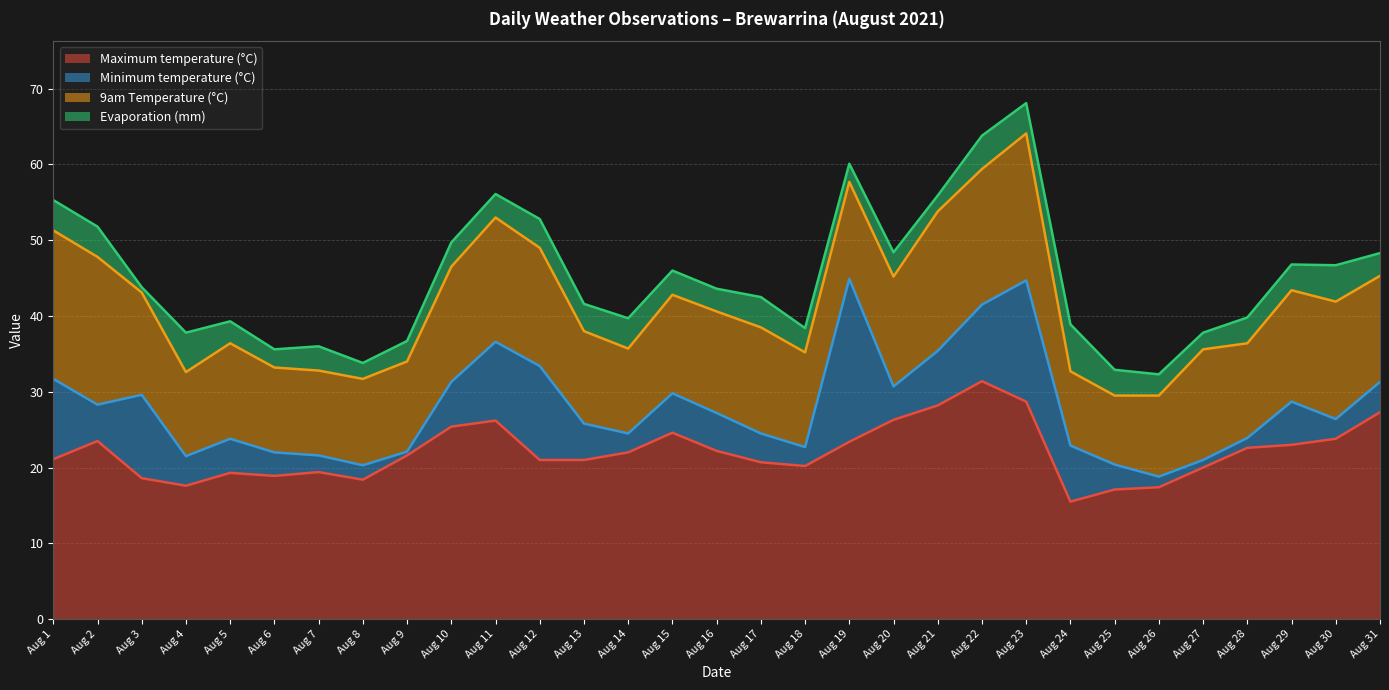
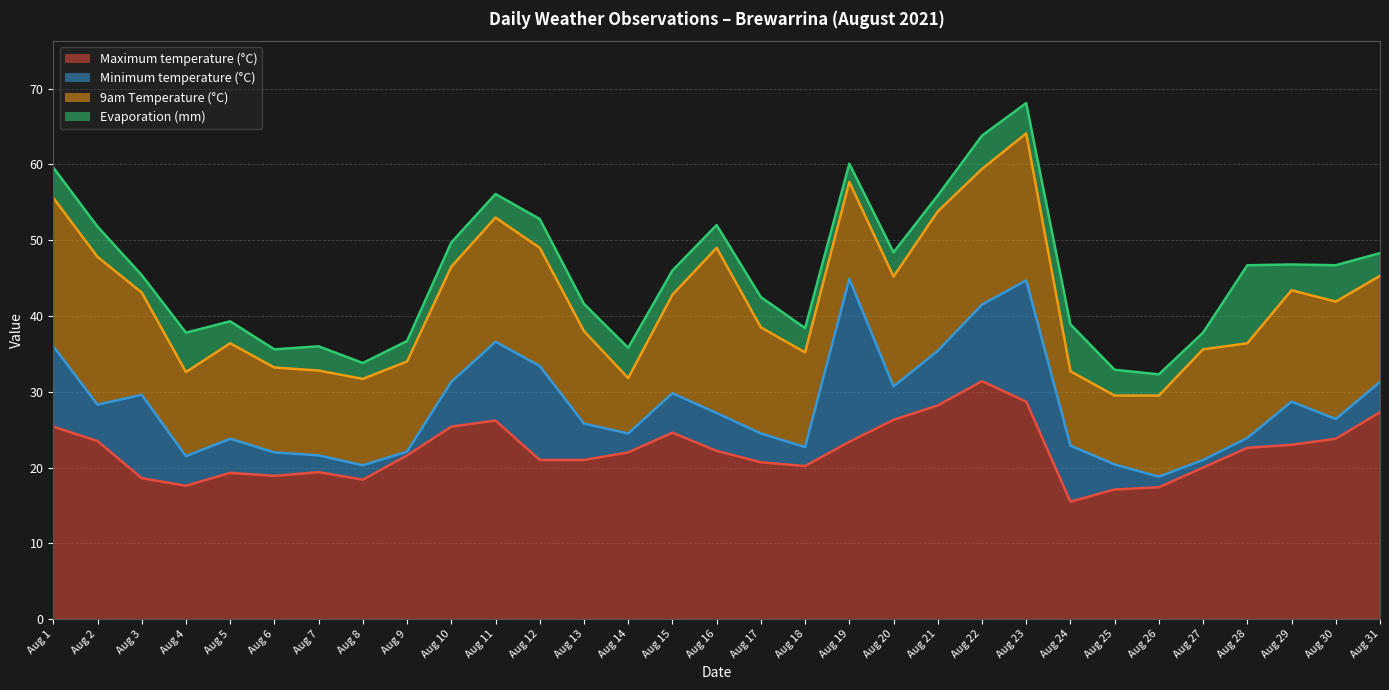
  {
    "Maximum temperature (°C)": {
-     "Aug 1": 21,
+     "Aug 1": 25,
      "Aug 2": 24,
      "Aug 3": 19,
      "Aug 4": 18,
      "Aug 5": 19,
      "Aug 6": 19,
      "Aug 7": 19,
      "Aug 8": 18,
      "Aug 9": 22,
      "Aug 10": 25,
      "Aug 11": 26,
      "Aug 12": 21,
      "Aug 13": 21,
      "Aug 14": 22,
      "Aug 15": 25,
      "Aug 16": 22,
      "Aug 17": 21,
      "Aug 18": 20,
      "Aug 19": 23,
      "Aug 20": 26,
      "Aug 21": 28,
      "Aug 22": 31,
      "Aug 23": 29,
      "Aug 24": 16,
      "Aug 25": 17,
      "Aug 26": 17,
      "Aug 27": 20,
      "Aug 28": 23,
      "Aug 29": 23,
      "Aug 30": 24,
      "Aug 31": 27
    },
    "Minimum temperature (°C)": {
      "Aug 1": 11,
      "Aug 2": 5,
      "Aug 3": 11,
      "Aug 4": 4,
      "Aug 5": 5,
      "Aug 6": 3,
      "Aug 7": 2,
      "Aug 8": 2,
      "Aug 9": 1,
      "Aug 10": 6,
      "Aug 11": 10,
      "Aug 12": 12,
      "Aug 13": 5,
      "Aug 14": 3,
      "Aug 15": 5,
      "Aug 16": 5,
      "Aug 17": 4,
      "Aug 18": 3,
      "Aug 19": 22,
      "Aug 20": 4,
      "Aug 21": 7,
      "Aug 22": 10,
      "Aug 23": 16,
      "Aug 24": 7,
      "Aug 25": 3,
      "Aug 26": 1,
      "Aug 27": 1,
      "Aug 28": 1,
      "Aug 29": 6,
      "Aug 30": 3,
      "Aug 31": 4
    },
    "9am Temperature (°C)": {
      "Aug 1": 20,
      "Aug 2": 19,
      "Aug 3": 14,
      "Aug 4": 11,
      "Aug 5": 13,
      "Aug 6": 11,
      "Aug 7": 11,
      "Aug 8": 11,
      "Aug 9": 12,
      "Aug 10": 15,
      "Aug 11": 16,
      "Aug 12": 16,
      "Aug 13": 12,
-     "Aug 14": 11,
+     "Aug 14": 7,
      "Aug 15": 13,
-     "Aug 16": 13,
+     "Aug 16": 22,
      "Aug 17": 14,
      "Aug 18": 13,
      "Aug 19": 13,
      "Aug 20": 15,
      "Aug 21": 18,
      "Aug 22": 18,
      "Aug 23": 19,
      "Aug 24": 10,
      "Aug 25": 9,
      "Aug 26": 11,
      "Aug 27": 15,
      "Aug 28": 13,
      "Aug 29": 15,
      "Aug 30": 16,
      "Aug 31": 14
    },
    "Evaporation (mm)": {
      "Aug 1": 4,
      "Aug 2": 4,
-     "Aug 3": 1,
+     "Aug 3": 2,
      "Aug 4": 5,
      "Aug 5": 3,
      "Aug 6": 2,
      "Aug 7": 3,
      "Aug 8": 2,
      "Aug 9": 3,
      "Aug 10": 3,
      "Aug 11": 3,
      "Aug 12": 4,
      "Aug 13": 4,
      "Aug 14": 4,
      "Aug 15": 3,
      "Aug 16": 3,
      "Aug 17": 4,
      "Aug 18": 3,
      "Aug 19": 2,
      "Aug 20": 3,
      "Aug 21": 2,
      "Aug 22": 4,
      "Aug 23": 4,
      "Aug 24": 6,
      "Aug 25": 3,
      "Aug 26": 3,
      "Aug 27": 2,
-     "Aug 28": 3,
+     "Aug 28": 10,
      "Aug 29": 3,
      "Aug 30": 5,
      "Aug 31": 3
    }
  }
